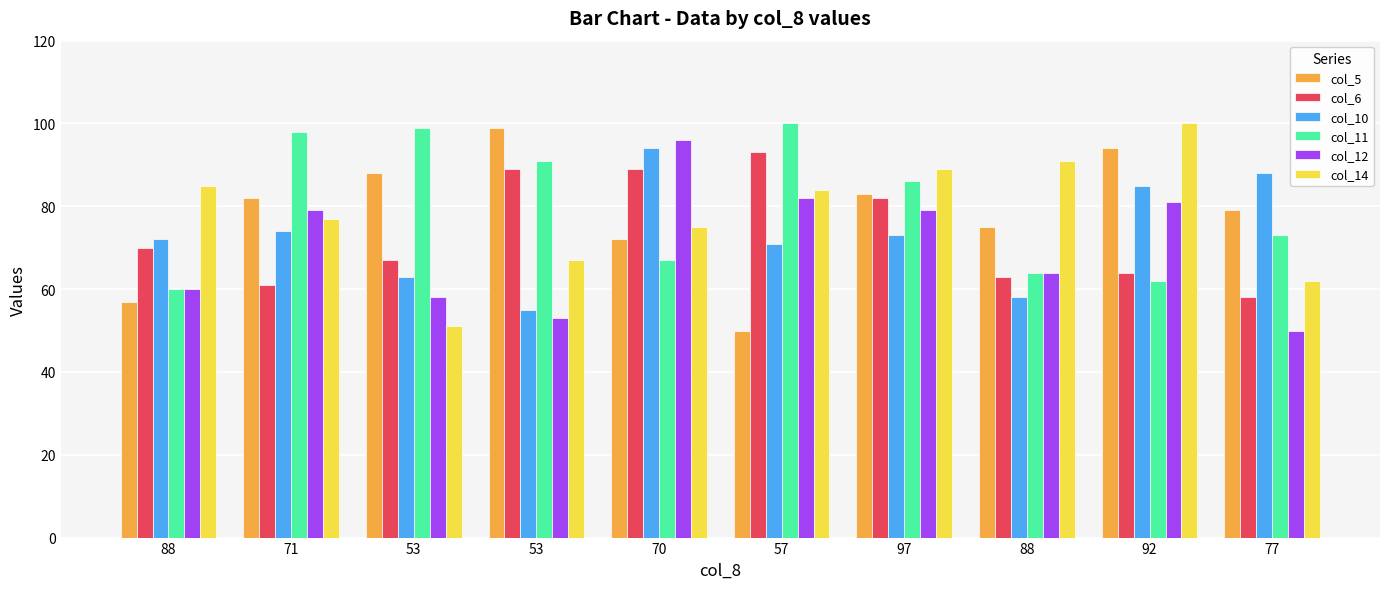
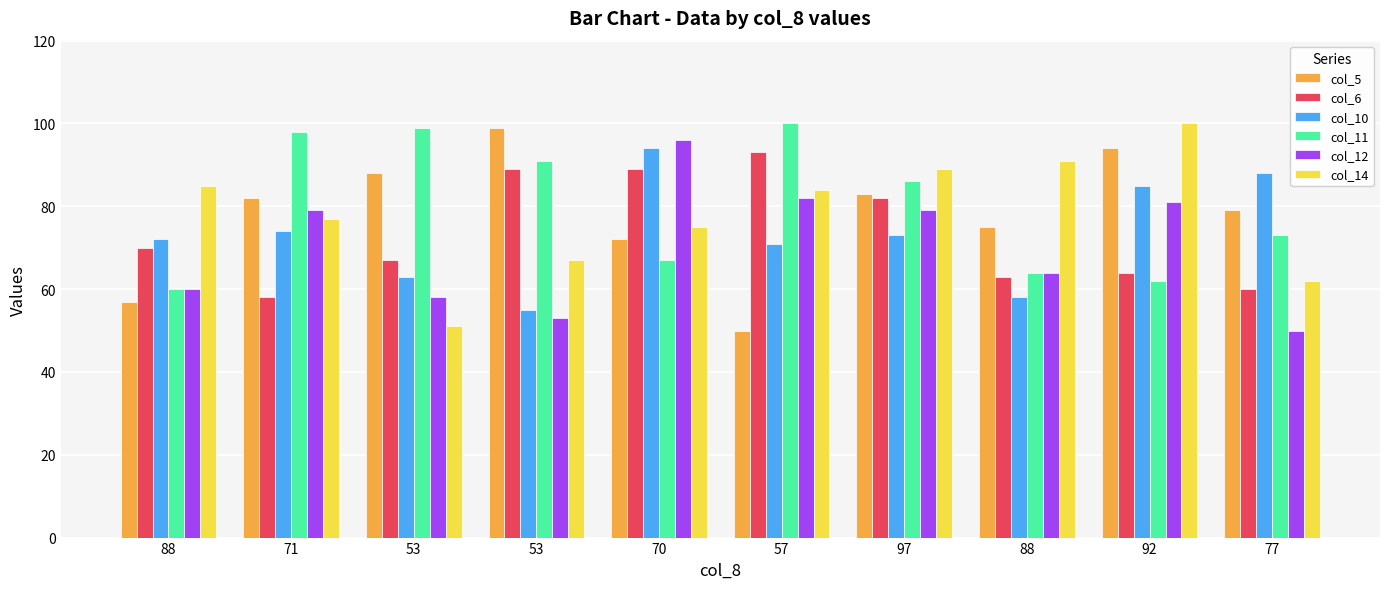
  {
    "col_6": {
-     "71": 61,
+     "71": 58,
      "70": 89,
      "57": 93,
      "97": 82,
      "92": 64,
-     "77": 58
+     "77": 60
    },
    "col_10": {
      "71": 74,
      "70": 94,
      "57": 71,
      "97": 73,
      "92": 85,
      "77": 88
    },
    "col_11": {
      "71": 98,
      "70": 67,
      "57": 100,
      "97": 86,
      "92": 62,
      "77": 73
    },
    "col_12": {
      "71": 79,
      "70": 96,
      "57": 82,
      "97": 79,
      "92": 81,
      "77": 50
    }
  }
